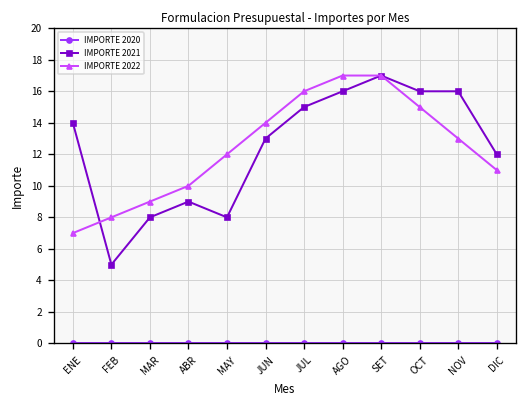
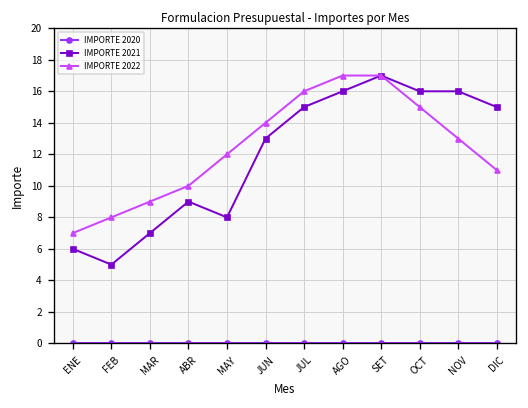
  {
    "IMPORTE 2021": {
-     "ENE": 14,
+     "ENE": 6,
      "FEB": 5,
-     "MAR": 8,
+     "MAR": 7,
      "ABR": 9,
      "MAY": 8,
      "JUN": 13,
      "JUL": 15,
      "AGO": 16,
      "OCT": 16,
      "NOV": 16,
-     "DIC": 12
+     "DIC": 15
    }
  }
